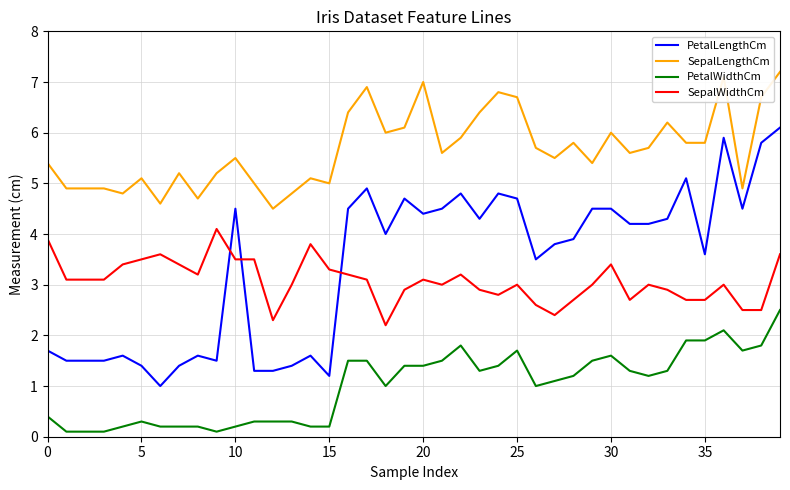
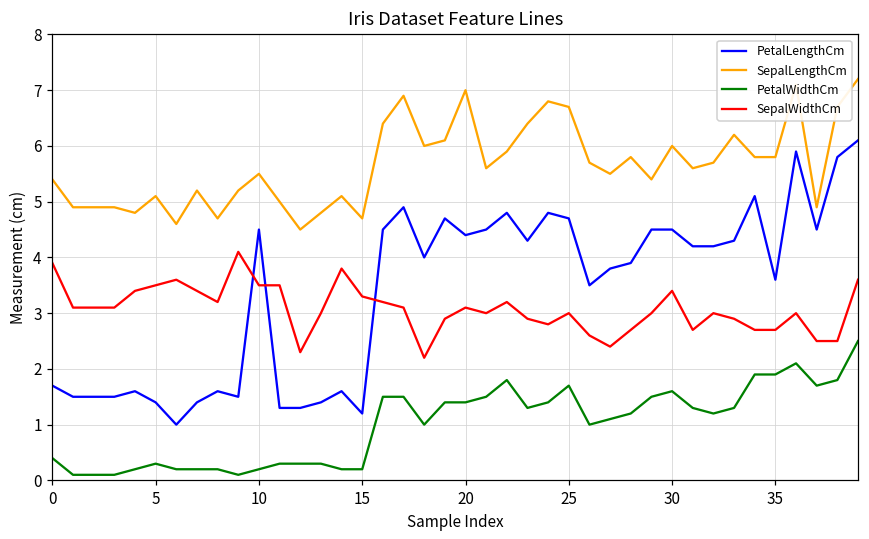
  {
    "PetalLengthCm": {
      "0": 1.7,
      "5": 1.4,
      "10": 4.5,
      "15": 1.2,
      "20": 4.4,
      "25": 4.7,
      "30": 4.5,
      "35": 3.6
    },
    "SepalLengthCm": {
      "0": 5.4,
      "5": 5.1,
      "10": 5.5,
-     "15": 5.0,
+     "15": 4.7,
      "20": 7.0,
      "25": 6.7,
      "30": 6.0,
      "35": 5.8
    },
    "PetalWidthCm": {
      "0": 0.4,
      "5": 0.3,
      "10": 0.2,
      "15": 0.2,
      "20": 1.4,
      "25": 1.7,
      "30": 1.6,
      "35": 1.9
    },
    "SepalWidthCm": {
      "0": 3.9,
      "5": 3.5,
      "10": 3.5,
      "15": 3.3,
      "20": 3.1,
      "25": 3.0,
      "30": 3.4,
      "35": 2.7
    }
  }
